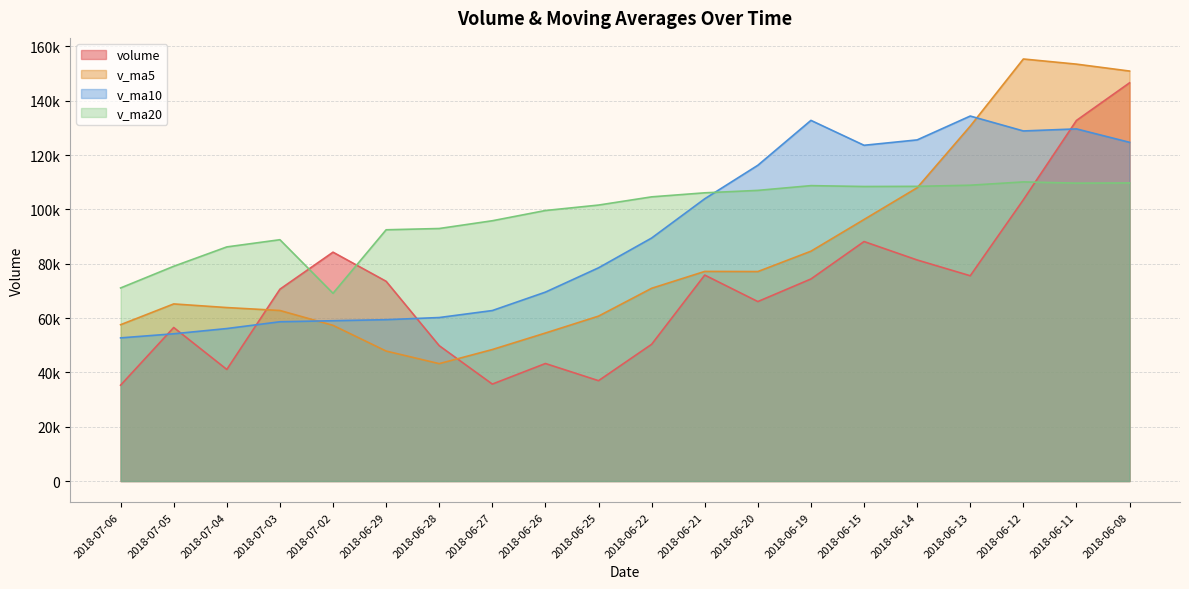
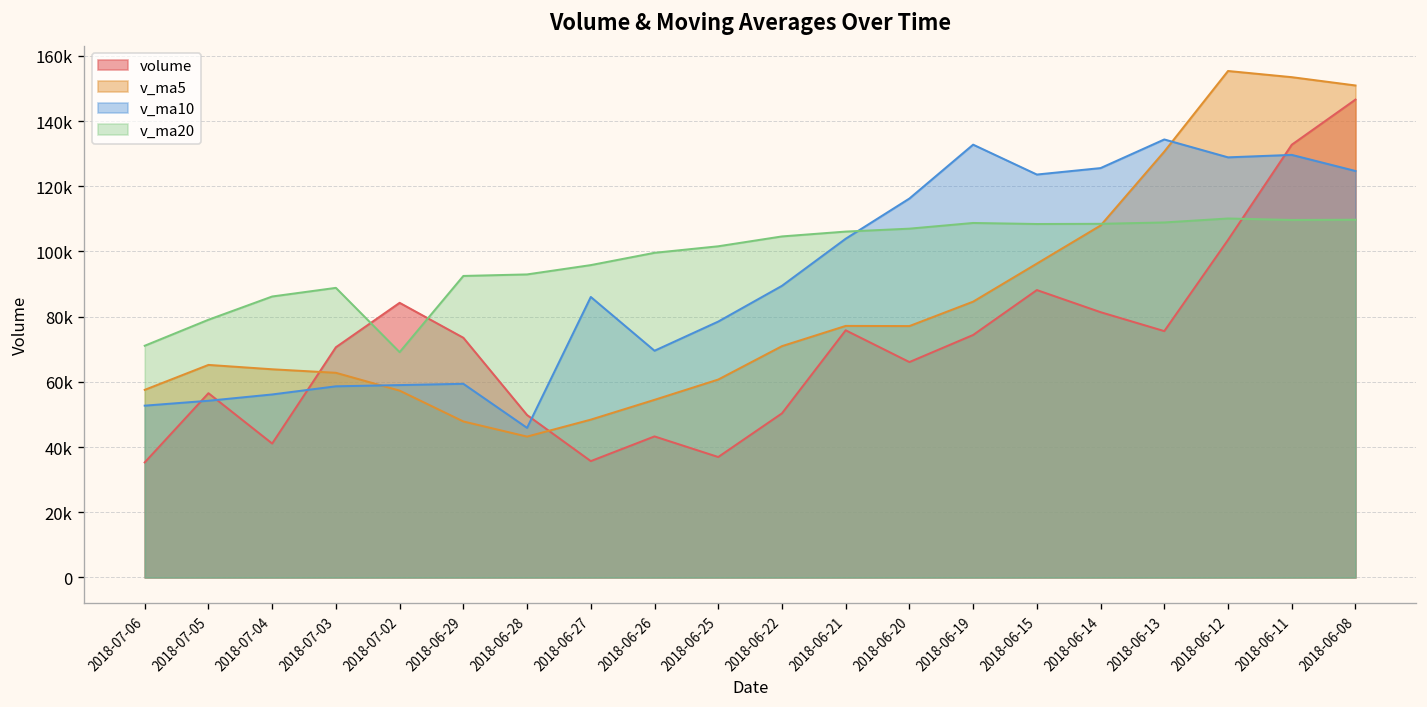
  {
    "v_ma10": {
      "2018-07-06": 53000,
      "2018-07-05": 54000,
      "2018-07-04": 56000,
      "2018-07-03": 59000,
      "2018-07-02": 59000,
      "2018-06-29": 59000,
-     "2018-06-28": 60000,
-     "2018-06-27": 63000,
+     "2018-06-28": 46000,
+     "2018-06-27": 86000,
      "2018-06-26": 70000,
      "2018-06-25": 78000,
      "2018-06-22": 89000,
      "2018-06-21": 104000,
      "2018-06-20": 116000,
      "2018-06-19": 133000,
      "2018-06-15": 124000,
      "2018-06-14": 126000,
      "2018-06-13": 134000,
      "2018-06-12": 129000,
      "2018-06-11": 130000,
      "2018-06-08": 125000
    },
    "v_ma20": {
      "2018-07-06": 71000,
      "2018-07-05": 79000,
      "2018-07-04": 86000,
      "2018-07-03": 89000,
      "2018-07-02": 69000,
      "2018-06-29": 92000,
      "2018-06-28": 93000,
      "2018-06-27": 96000,
      "2018-06-26": 100000,
      "2018-06-25": 102000,
      "2018-06-22": 105000,
      "2018-06-21": 106000,
      "2018-06-20": 107000,
      "2018-06-19": 109000,
      "2018-06-15": 108000,
      "2018-06-13": 109000,
      "2018-06-12": 110000,
      "2018-06-11": 110000,
      "2018-06-08": 110000
    }
  }
